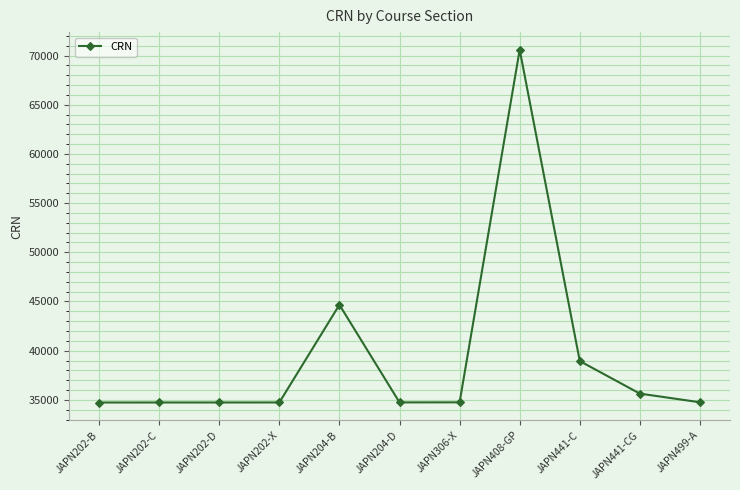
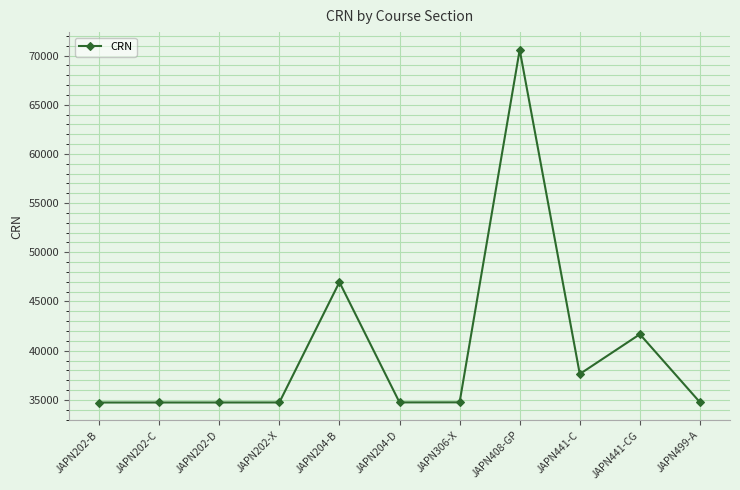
  {
    "JAPN202-B": 35000,
    "JAPN202-C": 35000,
    "JAPN202-D": 35000,
    "JAPN202-X": 35000,
-   "JAPN204-B": 45000,
+   "JAPN204-B": 47000,
    "JAPN204-D": 35000,
    "JAPN306-X": 35000,
    "JAPN408-GP": 71000,
-   "JAPN441-C": 39000,
-   "JAPN441-CG": 36000,
+   "JAPN441-C": 38000,
+   "JAPN441-CG": 42000,
    "JAPN499-A": 35000
  }
